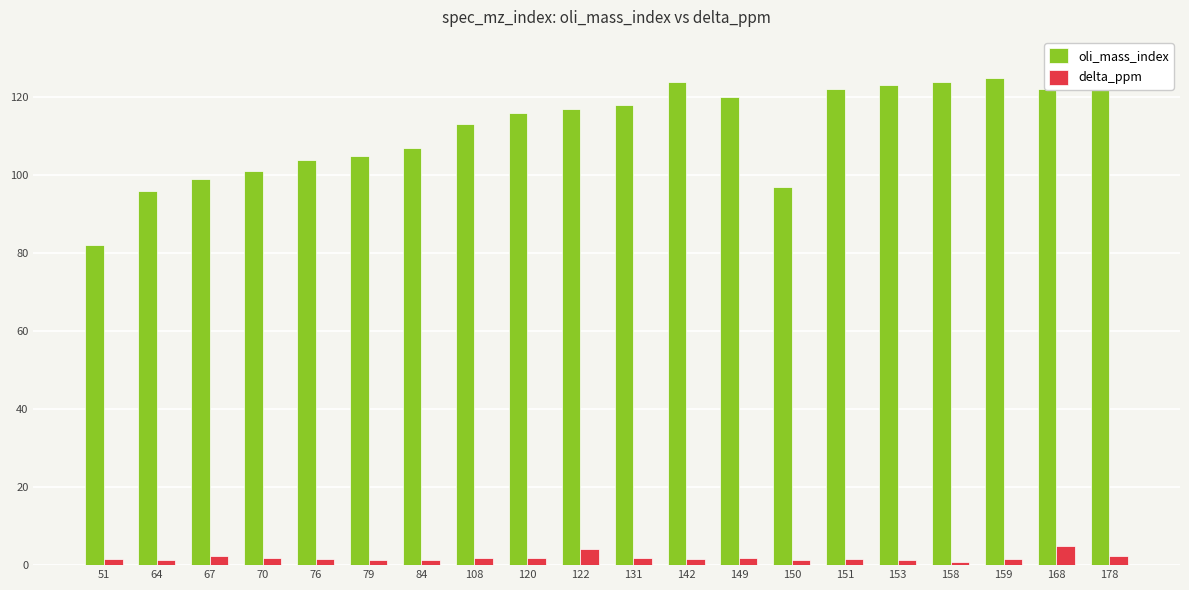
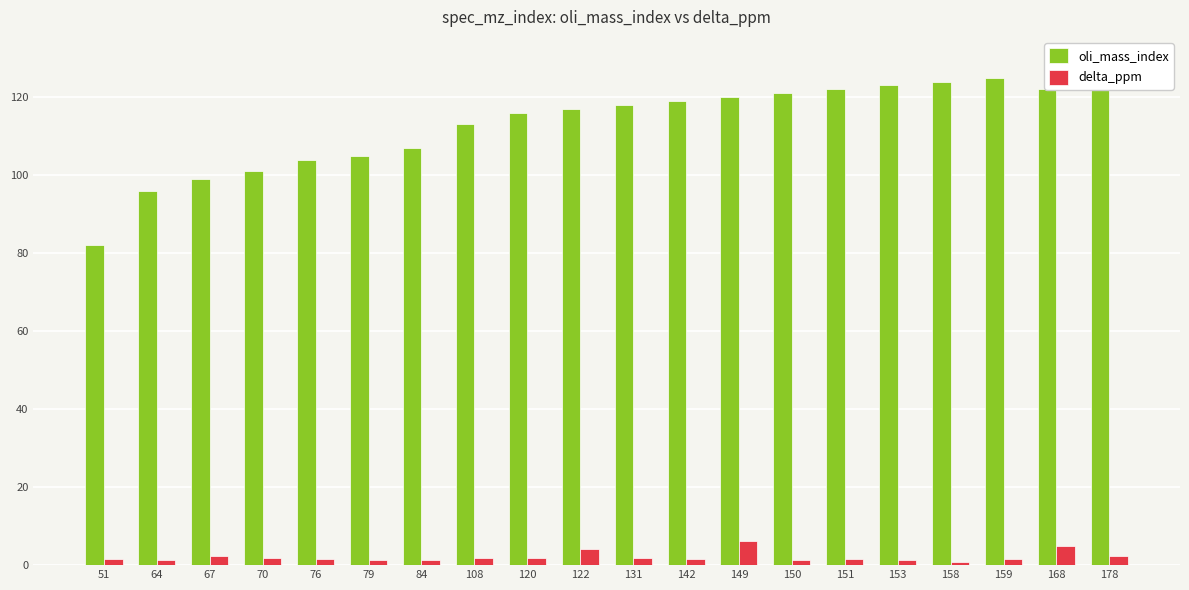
  {
    "oli_mass_index": {
      "51": 82,
      "64": 96,
      "67": 99,
      "70": 101,
      "76": 104,
      "79": 105,
      "84": 107,
      "108": 113,
      "120": 116,
      "122": 117,
      "131": 118,
-     "142": 124,
+     "142": 119,
      "149": 120,
-     "150": 97,
+     "150": 121,
      "151": 122,
      "153": 123,
      "158": 124,
      "159": 125
    },
    "delta_ppm": {
      "51": 2,
      "64": 1,
      "67": 2,
      "70": 2,
      "76": 2,
      "79": 1,
      "84": 1,
      "108": 2,
      "120": 2,
      "122": 4,
      "131": 2,
      "142": 2,
-     "149": 2,
+     "149": 6,
      "150": 1,
      "151": 1,
      "153": 1,
      "158": 1,
      "159": 1,
      "168": 5,
      "178": 2
    }
  }
